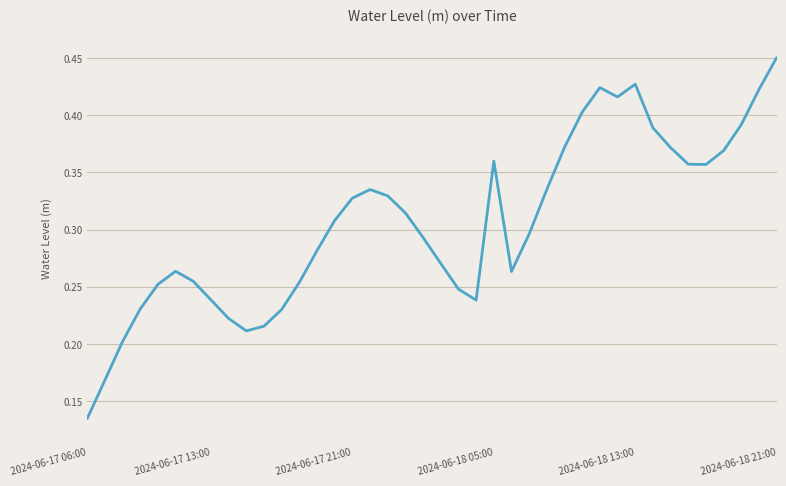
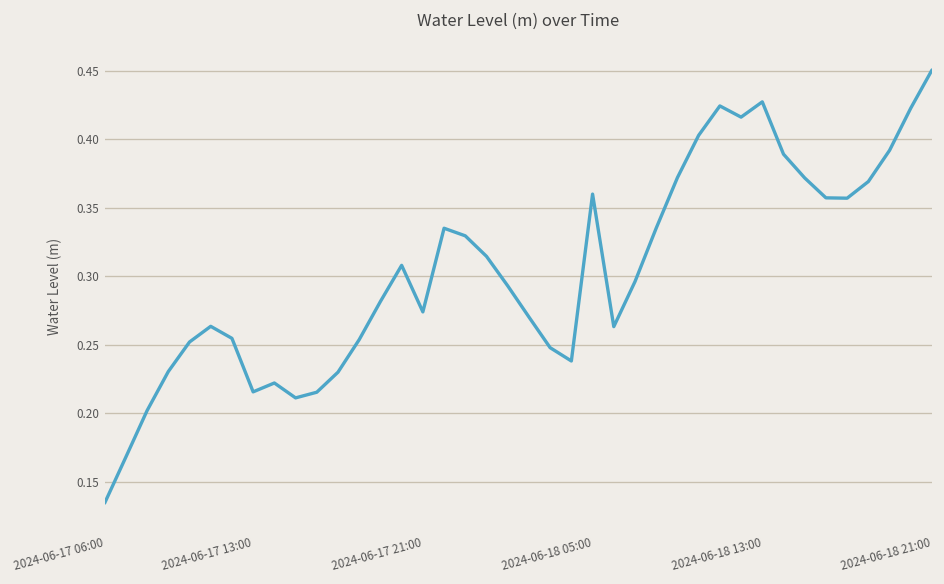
  {
    "2024-06-17 06:00": 0.135,
-   "2024-06-17 13:00": 0.239,
-   "2024-06-17 21:00": 0.328,
+   "2024-06-17 13:00": 0.216,
+   "2024-06-17 21:00": 0.274,
    "2024-06-18 05:00": 0.360,
    "2024-06-18 13:00": 0.427,
    "2024-06-18 21:00": 0.451
  }
